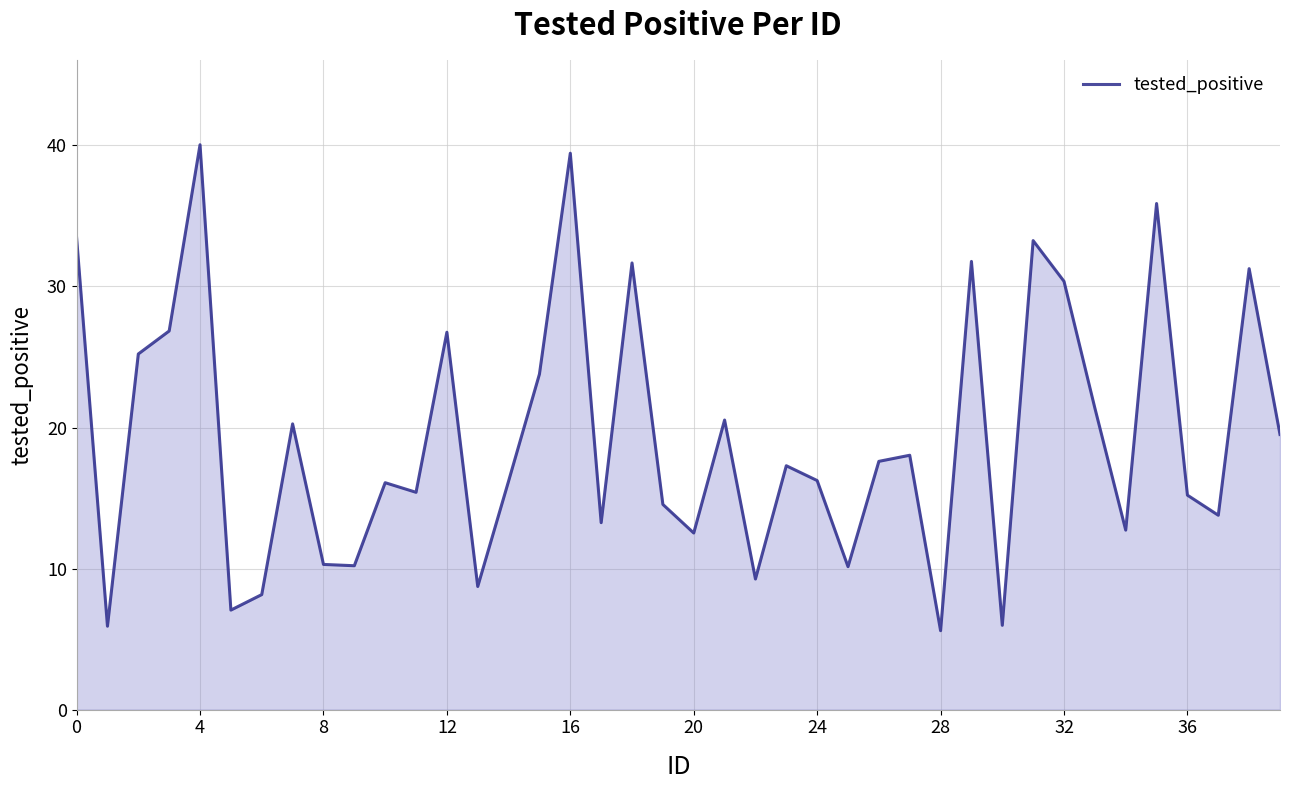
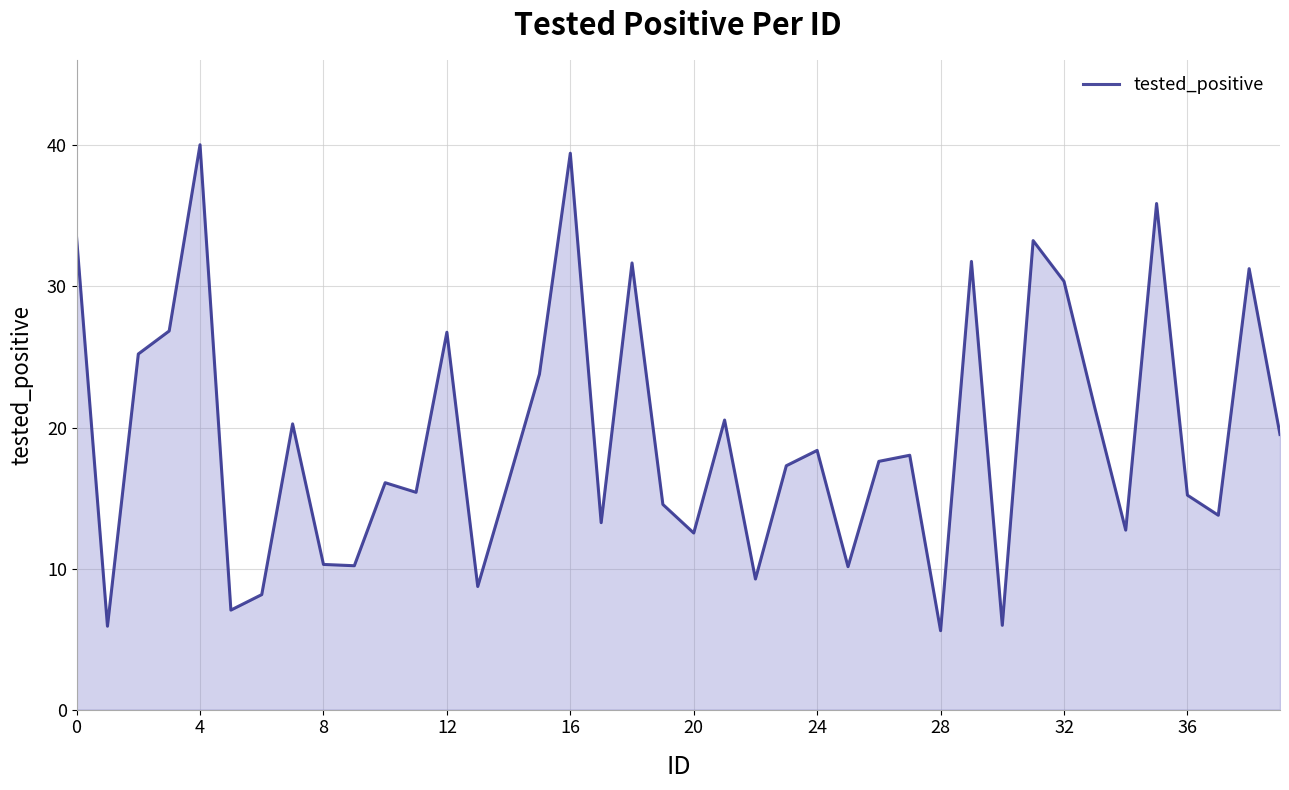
  {
    "0": 33.4,
    "4": 40.0,
    "8": 10.3,
    "12": 26.8,
    "16": 39.4,
    "20": 12.5,
-   "24": 16.2,
+   "24": 18.4,
    "28": 5.6,
    "32": 30.4,
    "36": 15.2
  }
